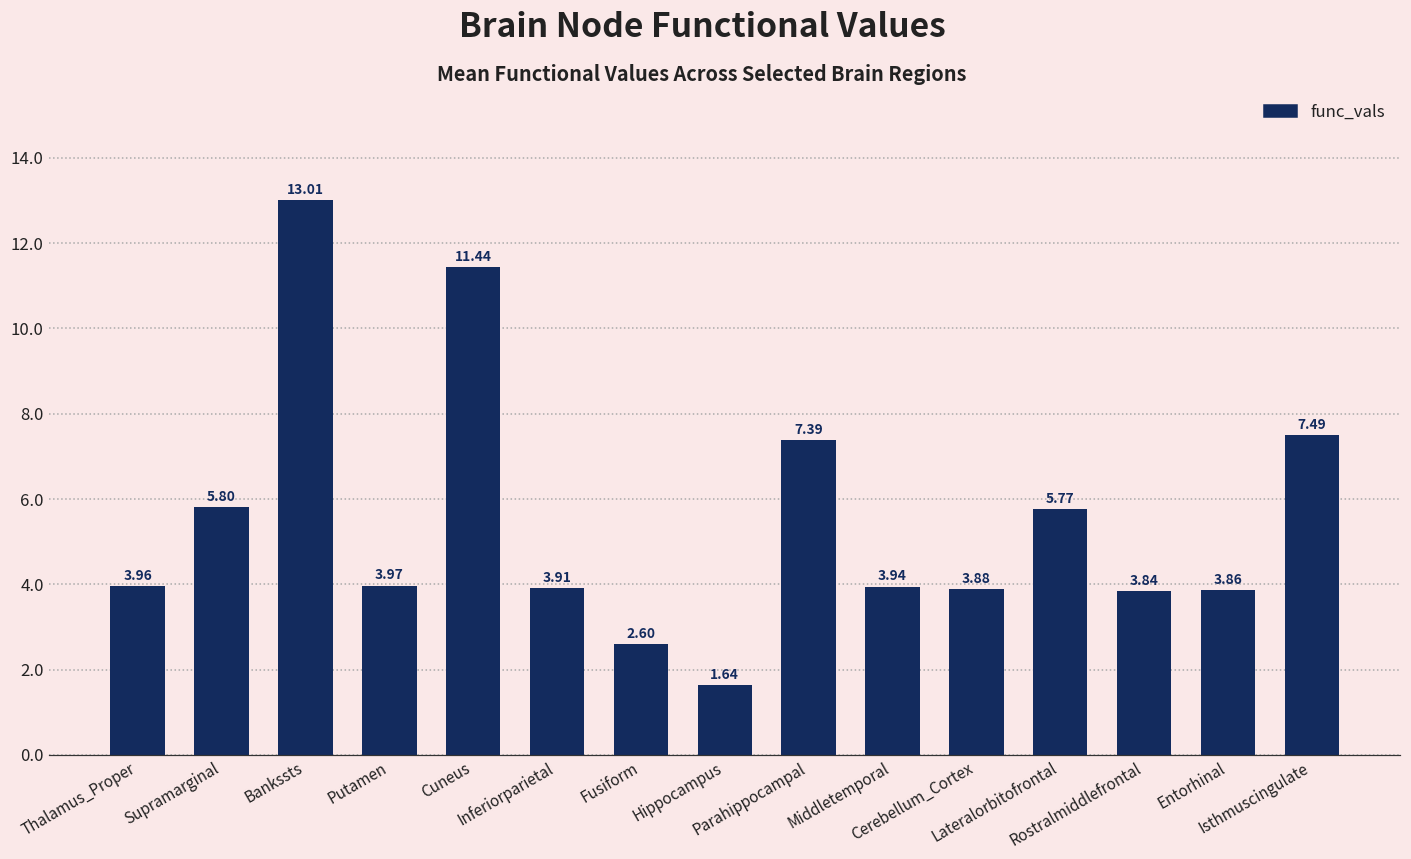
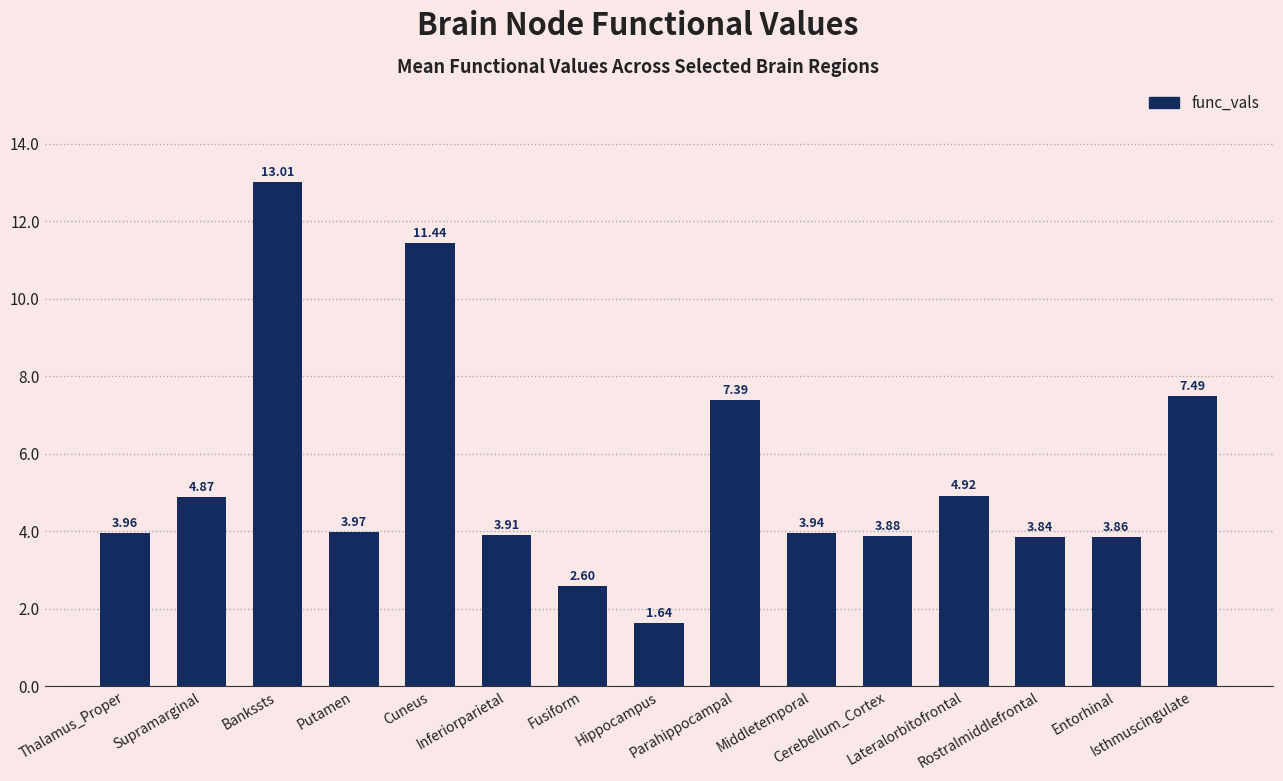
  {
    "Thalamus_Proper": 3.96,
-   "Supramarginal": 5.80,
+   "Supramarginal": 4.87,
    "Bankssts": 13.01,
    "Putamen": 3.97,
    "Cuneus": 11.44,
    "Inferiorparietal": 3.91,
    "Fusiform": 2.60,
    "Hippocampus": 1.64,
    "Parahippocampal": 7.39,
    "Middletemporal": 3.94,
    "Cerebellum_Cortex": 3.88,
-   "Lateralorbitofrontal": 5.77,
+   "Lateralorbitofrontal": 4.92,
    "Rostralmiddlefrontal": 3.84,
    "Entorhinal": 3.86,
    "Isthmuscingulate": 7.49
  }
